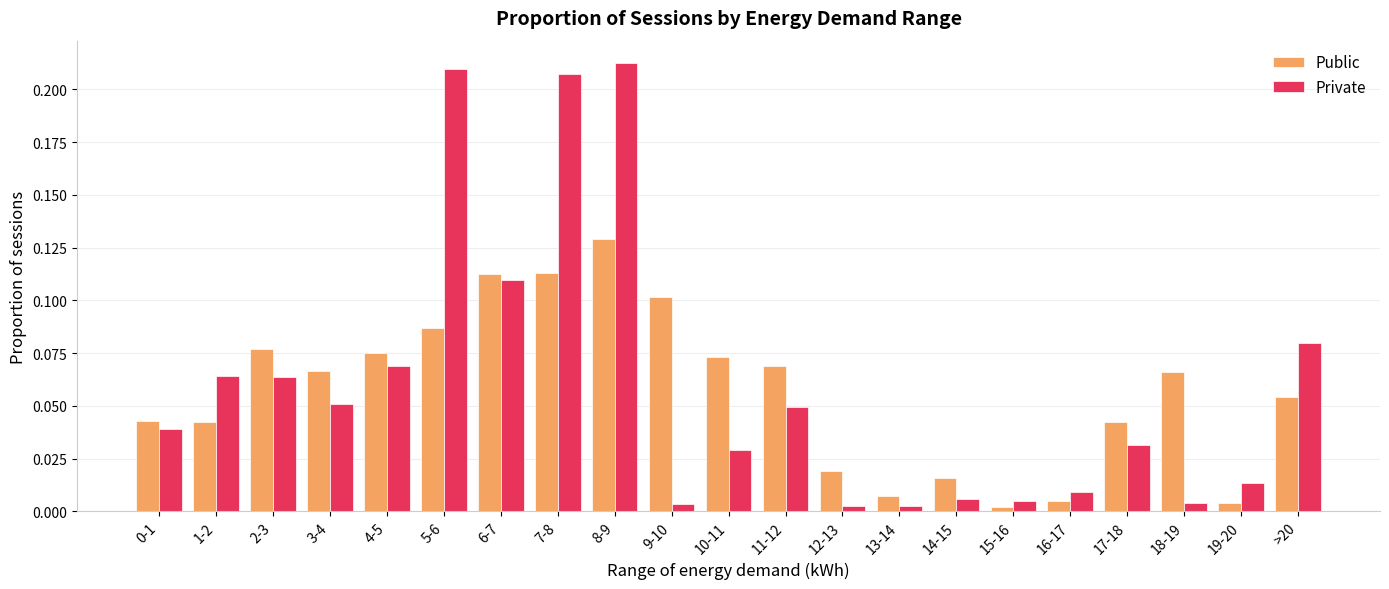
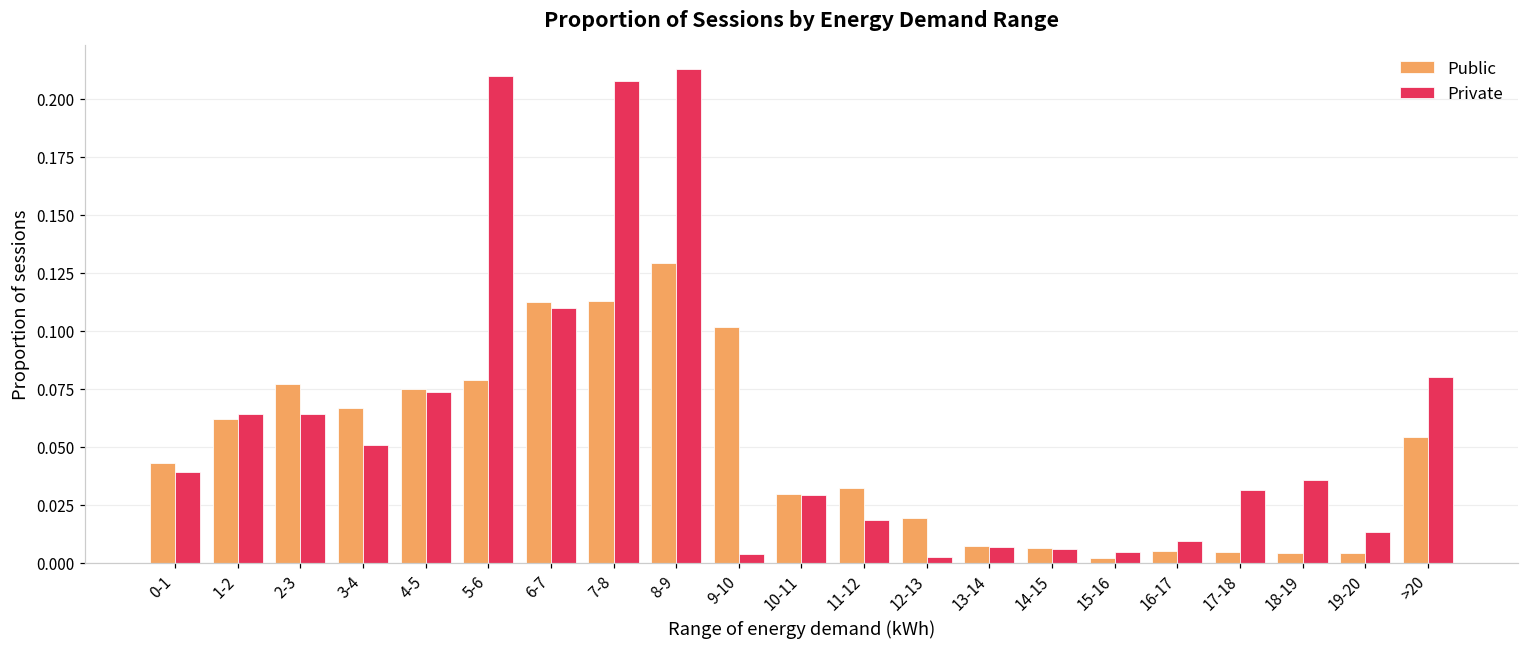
  {
    "Public": {
      "0-1": 0.043,
-     "1-2": 0.043,
+     "1-2": 0.062,
      "2-3": 0.077,
      "3-4": 0.066,
      "4-5": 0.075,
-     "5-6": 0.087,
+     "5-6": 0.079,
      "6-7": 0.112,
      "7-8": 0.113,
      "8-9": 0.129,
      "9-10": 0.101,
-     "10-11": 0.073,
-     "11-12": 0.069,
+     "10-11": 0.030,
+     "11-12": 0.032,
      "12-13": 0.019,
      "13-14": 0.007,
-     "14-15": 0.016,
+     "14-15": 0.006,
      "15-16": 0.002,
      "16-17": 0.005,
-     "17-18": 0.042,
-     "18-19": 0.066,
+     "17-18": 0.005,
+     "18-19": 0.004,
      "19-20": 0.004,
      ">20": 0.054
    },
    "Private": {
      "0-1": 0.039,
      "1-2": 0.064,
      "2-3": 0.064,
      "3-4": 0.051,
-     "4-5": 0.069,
+     "4-5": 0.073,
      "5-6": 0.210,
      "6-7": 0.110,
      "7-8": 0.207,
      "8-9": 0.213,
      "9-10": 0.004,
      "10-11": 0.029,
-     "11-12": 0.050,
+     "11-12": 0.018,
      "12-13": 0.002,
-     "13-14": 0.003,
+     "13-14": 0.007,
      "14-15": 0.006,
      "15-16": 0.005,
      "16-17": 0.009,
      "17-18": 0.031,
-     "18-19": 0.004,
+     "18-19": 0.036,
      "19-20": 0.013,
      ">20": 0.080
    }
  }
